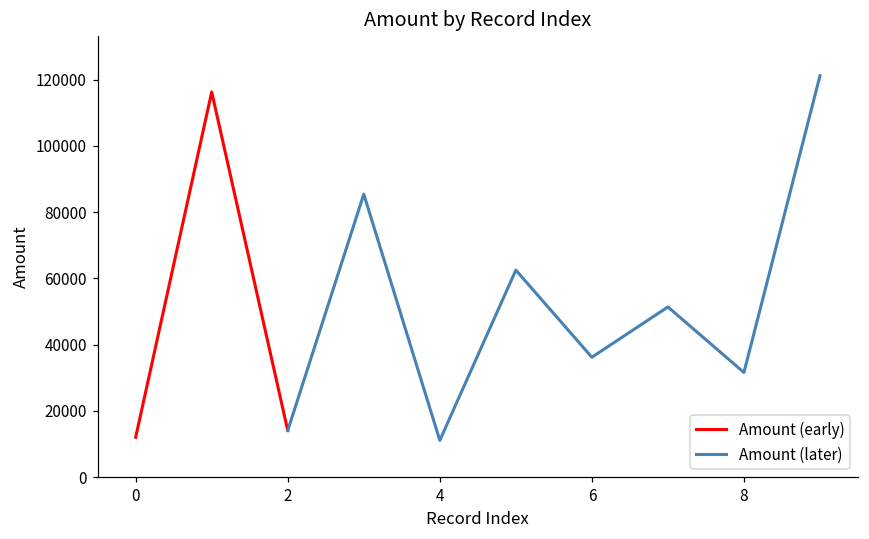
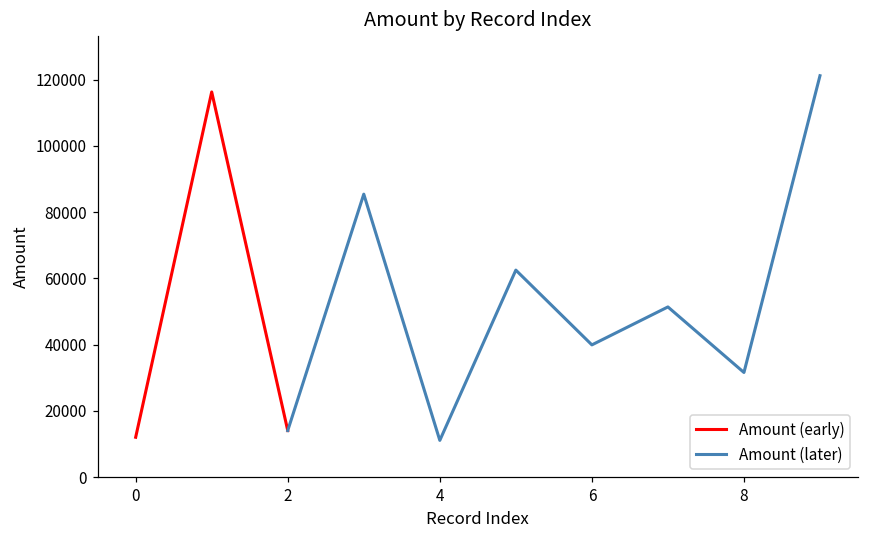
  {
    "Amount (early)": {
      "0": 12000
    },
    "Amount (later)": {
      "4": 11000,
-     "6": 36000,
+     "6": 40000,
      "8": 32000
    }
  }
